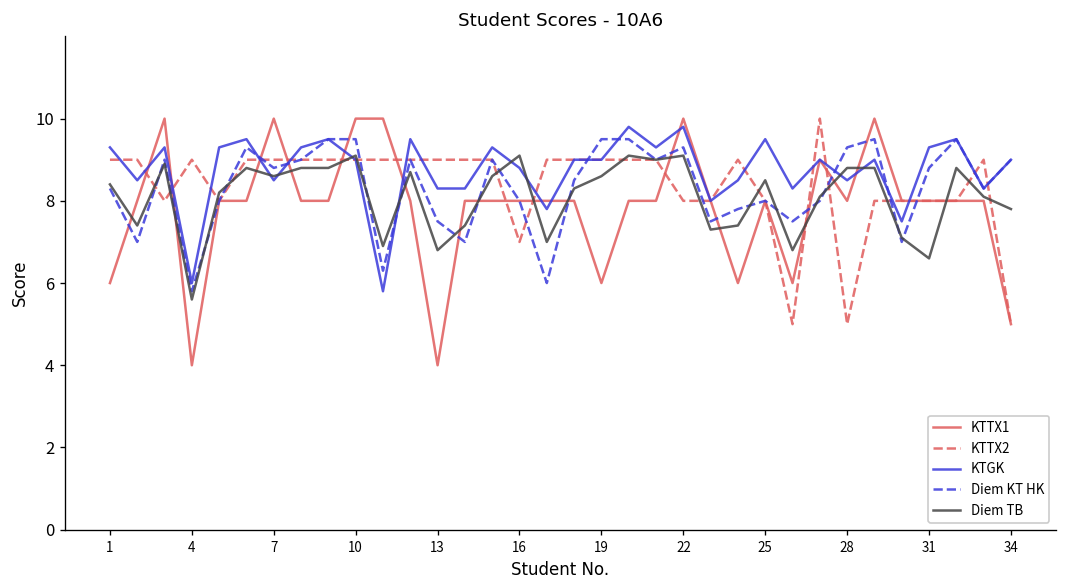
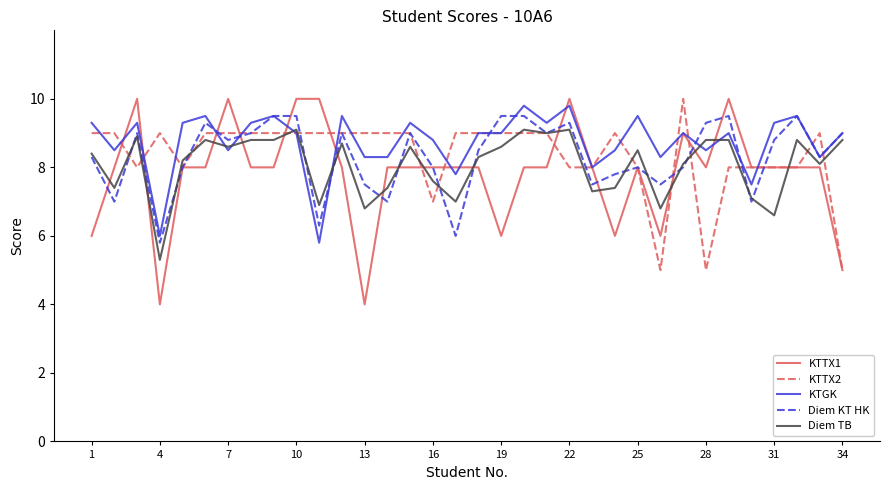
  {
    "Diem TB": {
      "1": 8.4,
-     "4": 5.6,
+     "4": 5.3,
      "7": 8.6,
      "10": 9.1,
      "13": 6.8,
-     "16": 9.1,
+     "16": 7.6,
      "19": 8.6,
      "22": 9.1,
      "25": 8.5,
      "28": 8.8,
      "31": 6.6,
-     "34": 7.8
+     "34": 8.8
    }
  }
